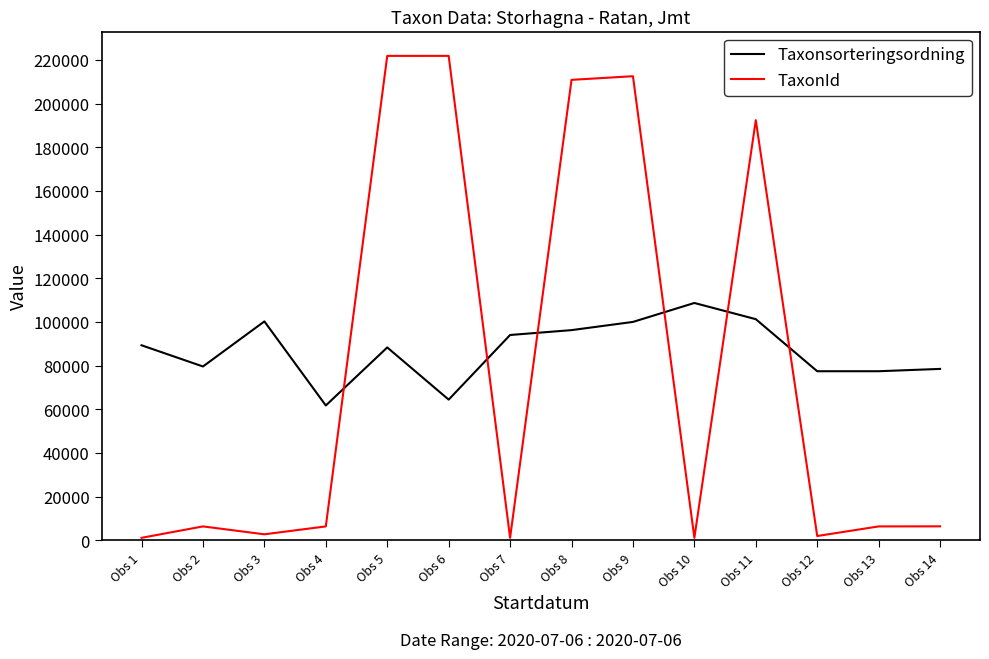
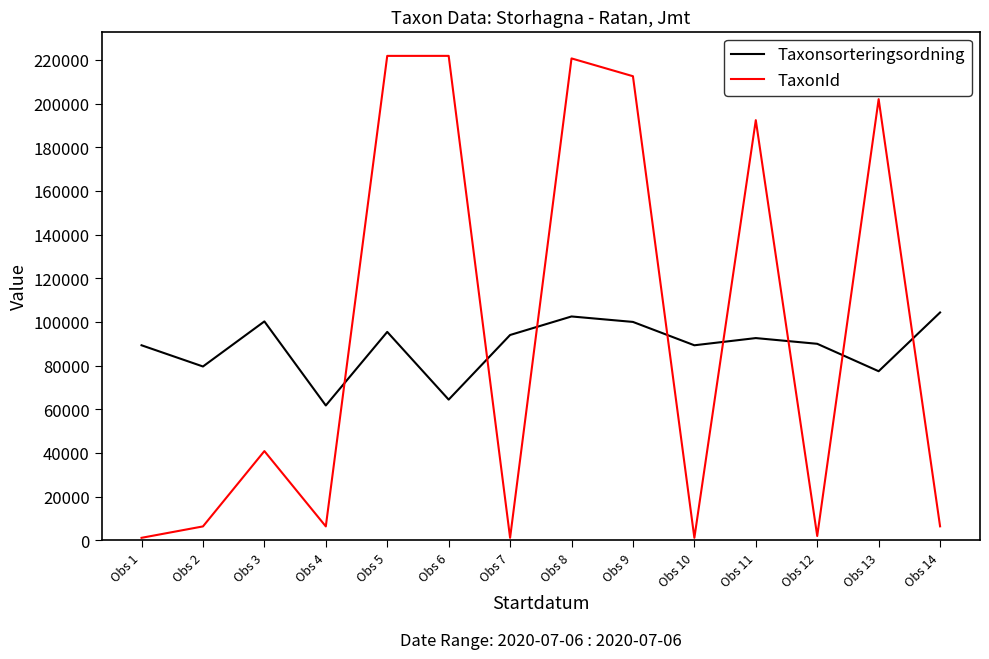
  {
    "Taxonsorteringsordning": {
      "Obs 1": 89000,
      "Obs 2": 80000,
      "Obs 3": 100000,
      "Obs 4": 62000,
-     "Obs 5": 88000,
+     "Obs 5": 96000,
      "Obs 6": 65000,
      "Obs 7": 94000,
-     "Obs 8": 96000,
+     "Obs 8": 103000,
      "Obs 9": 100000,
-     "Obs 10": 109000,
-     "Obs 11": 101000,
-     "Obs 12": 78000,
+     "Obs 10": 89000,
+     "Obs 11": 93000,
+     "Obs 12": 90000,
      "Obs 13": 78000,
-     "Obs 14": 79000
+     "Obs 14": 104000
    },
    "TaxonId": {
      "Obs 1": 1000,
      "Obs 2": 6000,
-     "Obs 3": 3000,
+     "Obs 3": 41000,
      "Obs 4": 6000,
      "Obs 5": 222000,
      "Obs 6": 222000,
      "Obs 7": 1000,
-     "Obs 8": 211000,
+     "Obs 8": 221000,
      "Obs 9": 213000,
      "Obs 10": 1000,
      "Obs 11": 193000,
      "Obs 12": 2000,
-     "Obs 13": 6000,
+     "Obs 13": 202000,
      "Obs 14": 6000
    }
  }
